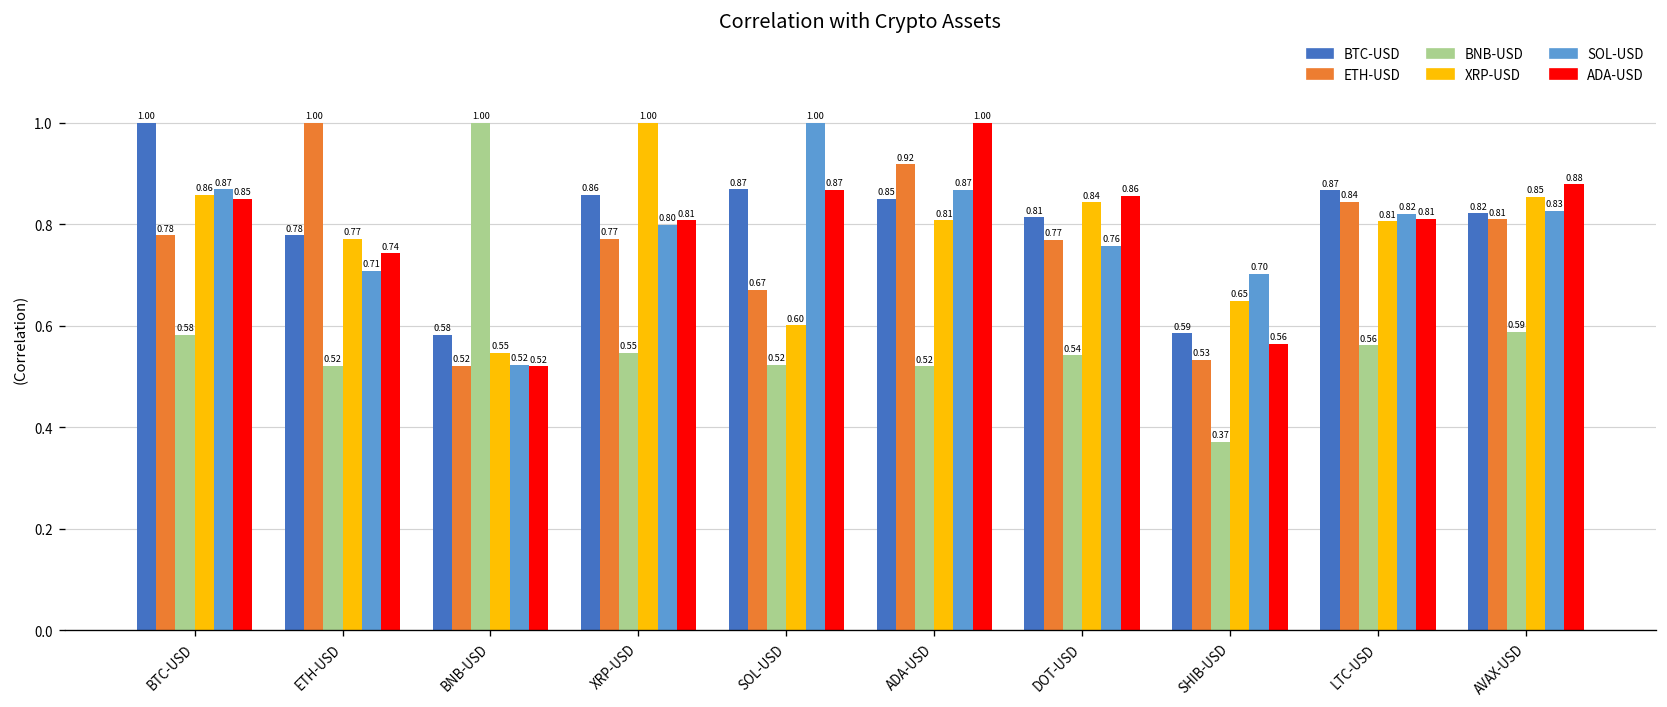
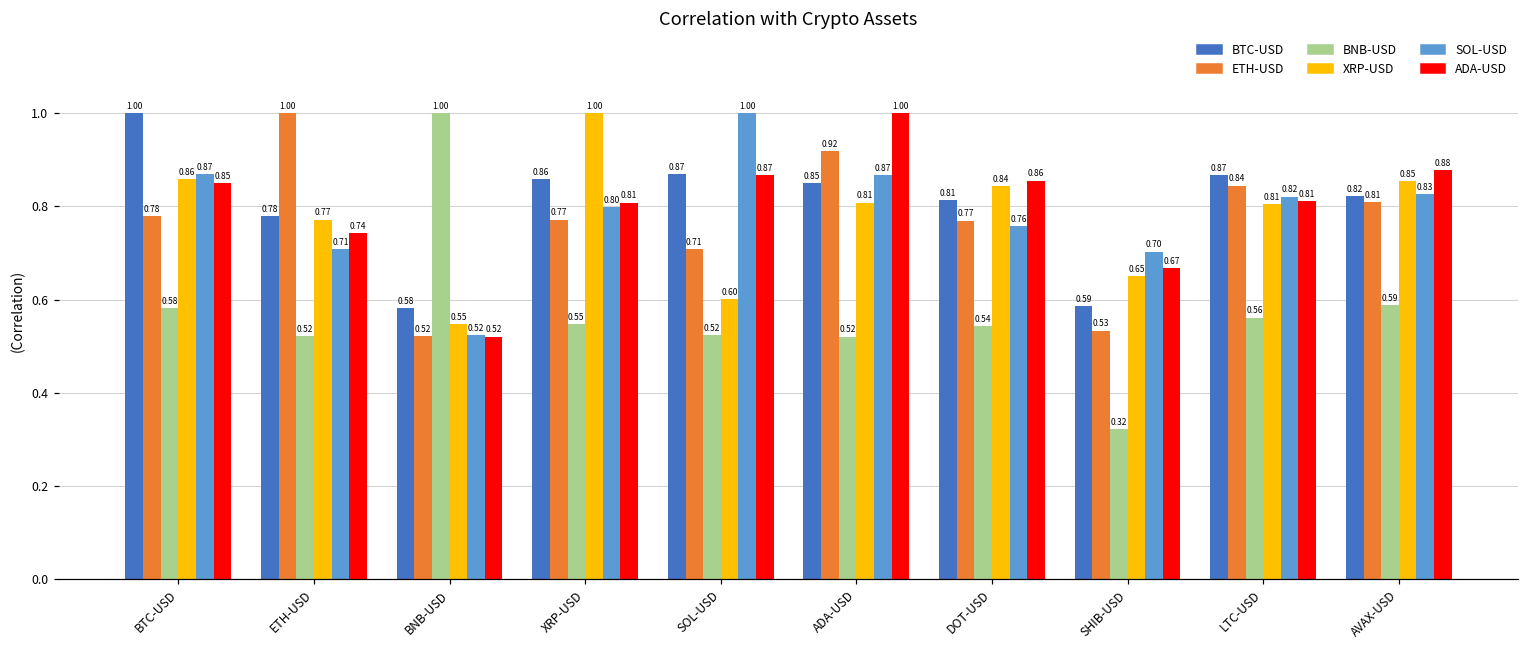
  {
    "ETH-USD": {
      "BTC-USD": 0.78,
      "ETH-USD": 1.00,
      "BNB-USD": 0.52,
      "XRP-USD": 0.77,
-     "SOL-USD": 0.67,
+     "SOL-USD": 0.71,
      "ADA-USD": 0.92,
      "DOT-USD": 0.77,
      "SHIB-USD": 0.53,
      "LTC-USD": 0.84,
      "AVAX-USD": 0.81
    },
    "BNB-USD": {
      "BTC-USD": 0.58,
      "ETH-USD": 0.52,
      "BNB-USD": 1.00,
      "XRP-USD": 0.55,
      "SOL-USD": 0.52,
      "ADA-USD": 0.52,
      "DOT-USD": 0.54,
-     "SHIB-USD": 0.37,
+     "SHIB-USD": 0.32,
      "LTC-USD": 0.56,
      "AVAX-USD": 0.59
    },
    "XRP-USD": {
      "BTC-USD": 0.86,
      "ETH-USD": 0.77,
      "BNB-USD": 0.55,
      "XRP-USD": 1.00,
      "SOL-USD": 0.60,
      "ADA-USD": 0.81,
      "DOT-USD": 0.84,
      "SHIB-USD": 0.65,
      "LTC-USD": 0.81,
      "AVAX-USD": 0.85
    },
    "ADA-USD": {
      "BTC-USD": 0.85,
      "ETH-USD": 0.74,
      "BNB-USD": 0.52,
      "XRP-USD": 0.81,
      "SOL-USD": 0.87,
      "ADA-USD": 1.00,
      "DOT-USD": 0.86,
-     "SHIB-USD": 0.56,
+     "SHIB-USD": 0.67,
      "LTC-USD": 0.81,
      "AVAX-USD": 0.88
    }
  }
